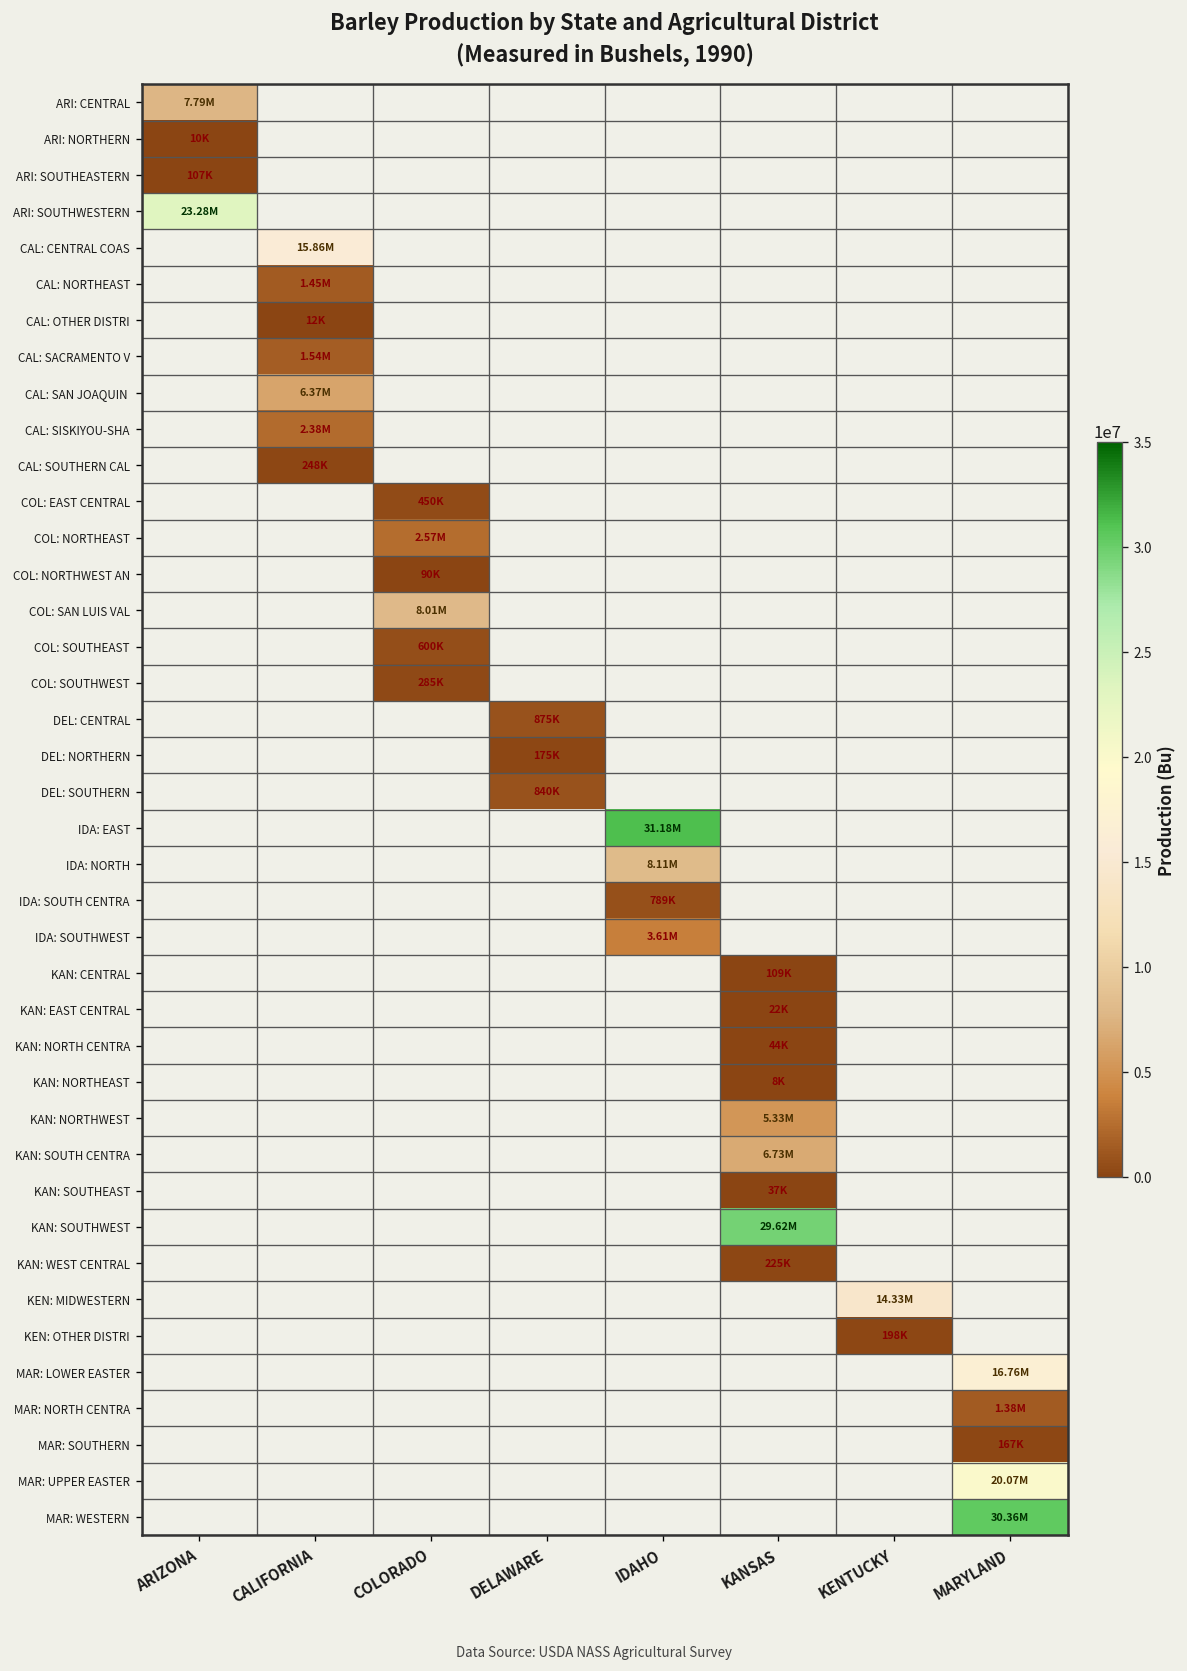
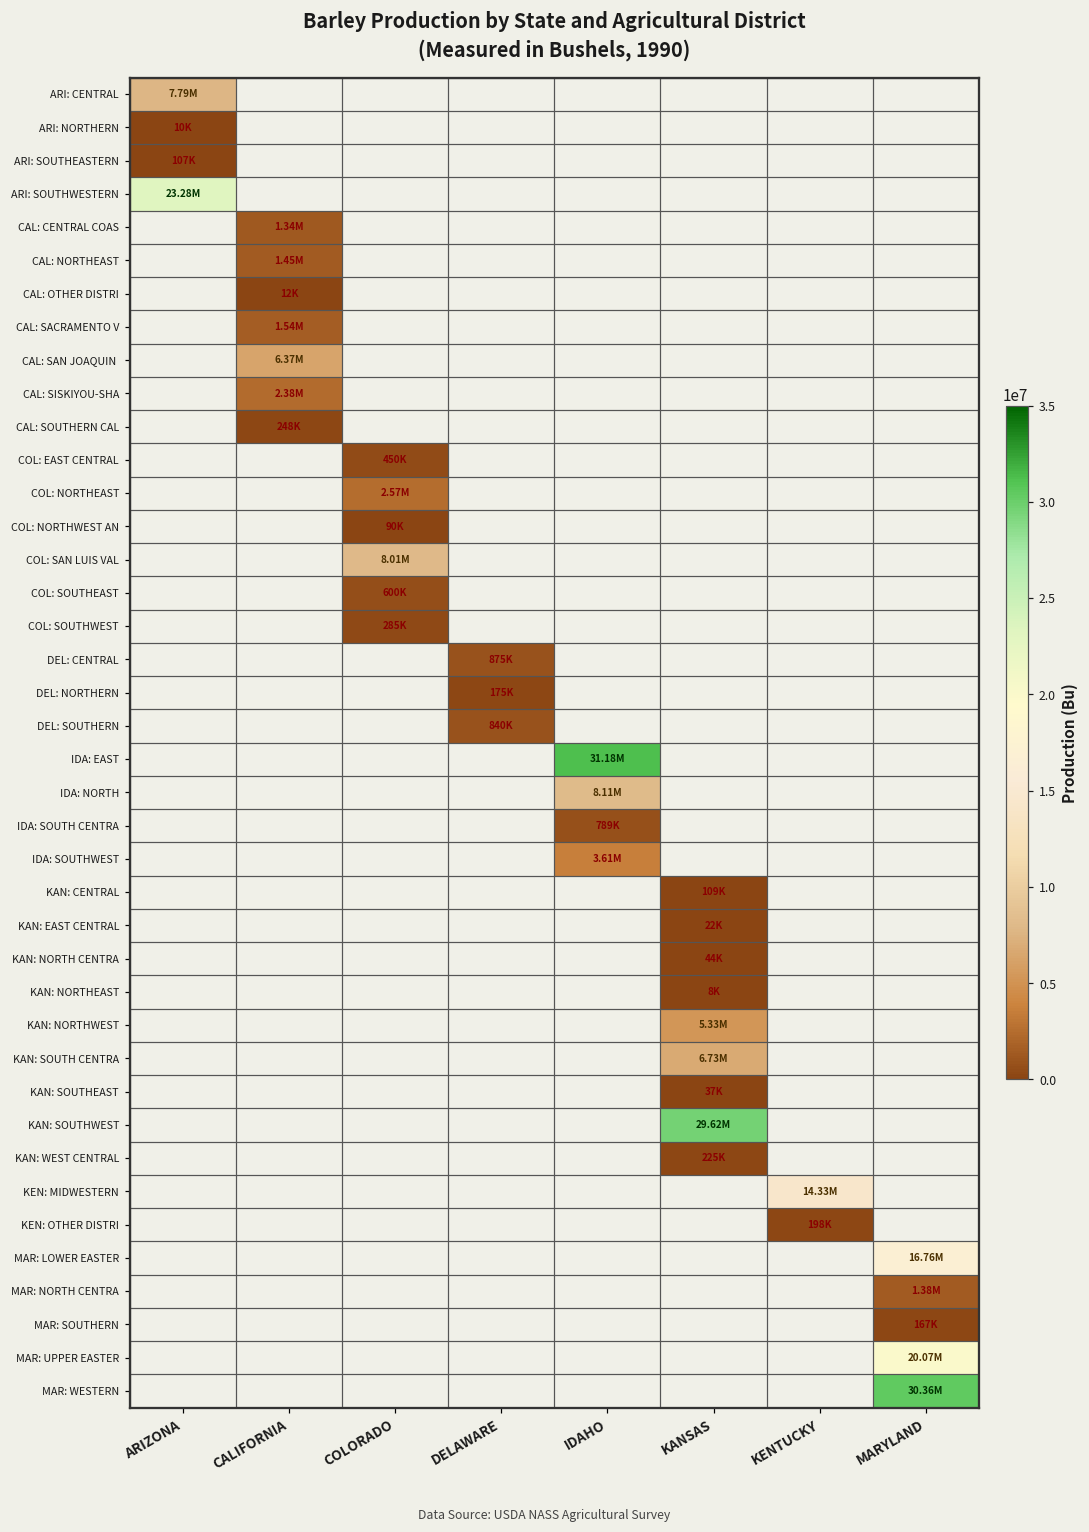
  {
    "ARI: CENTRAL": {
      "ARIZONA": "7.79M"
    },
    "ARI: NORTHERN": {
      "ARIZONA": "10K"
    },
    "ARI: SOUTHEASTERN": {
      "ARIZONA": "107K"
    },
    "ARI: SOUTHWESTERN": {
      "ARIZONA": "23.28M"
    },
    "CAL: CENTRAL COAS": {
-     "CALIFORNIA": "15.86M"
+     "CALIFORNIA": "1.34M"
    },
    "CAL: NORTHEAST": {
      "CALIFORNIA": "1.45M"
    },
    "CAL: OTHER DISTRI": {
      "CALIFORNIA": "12K"
    },
    "CAL: SACRAMENTO V": {
      "CALIFORNIA": "1.54M"
    },
    "CAL: SAN JOAQUIN": {
      "CALIFORNIA": "6.37M"
    },
    "CAL: SISKIYOU-SHA": {
      "CALIFORNIA": "2.38M"
    },
    "CAL: SOUTHERN CAL": {
      "CALIFORNIA": "248K"
    },
    "COL: EAST CENTRAL": {
      "COLORADO": "450K"
    },
    "COL: NORTHEAST": {
      "COLORADO": "2.57M"
    },
    "COL: NORTHWEST AN": {
      "COLORADO": "90K"
    },
    "COL: SAN LUIS VAL": {
      "COLORADO": "8.01M"
    },
    "COL: SOUTHEAST": {
      "COLORADO": "600K"
    },
    "COL: SOUTHWEST": {
      "COLORADO": "285K"
    },
    "DEL: CENTRAL": {
      "DELAWARE": "875K"
    },
    "DEL: NORTHERN": {
      "DELAWARE": "175K"
    },
    "DEL: SOUTHERN": {
      "DELAWARE": "840K"
    },
    "IDA: EAST": {
      "IDAHO": "31.18M"
    },
    "IDA: NORTH": {
      "IDAHO": "8.11M"
    },
    "IDA: SOUTH CENTRA": {
      "IDAHO": "789K"
    },
    "IDA: SOUTHWEST": {
      "IDAHO": "3.61M"
    },
    "KAN: CENTRAL": {
      "KANSAS": "109K"
    },
    "KAN: EAST CENTRAL": {
      "KANSAS": "22K"
    },
    "KAN: NORTH CENTRA": {
      "KANSAS": "44K"
    },
    "KAN: NORTHEAST": {
      "KANSAS": "8K"
    },
    "KAN: NORTHWEST": {
      "KANSAS": "5.33M"
    },
    "KAN: SOUTH CENTRA": {
      "KANSAS": "6.73M"
    },
    "KAN: SOUTHEAST": {
      "KANSAS": "37K"
    },
    "KAN: SOUTHWEST": {
      "KANSAS": "29.62M"
    },
    "KAN: WEST CENTRAL": {
      "KANSAS": "225K"
    },
    "KEN: MIDWESTERN": {
      "KENTUCKY": "14.33M"
    },
    "KEN: OTHER DISTRI": {
      "KENTUCKY": "198K"
    },
    "MAR: LOWER EASTER": {
      "MARYLAND": "16.76M"
    },
    "MAR: NORTH CENTRA": {
      "MARYLAND": "1.38M"
    },
    "MAR: SOUTHERN": {
      "MARYLAND": "167K"
    },
    "MAR: UPPER EASTER": {
      "MARYLAND": "20.07M"
    },
    "MAR: WESTERN": {
      "MARYLAND": "30.36M"
    }
  }
